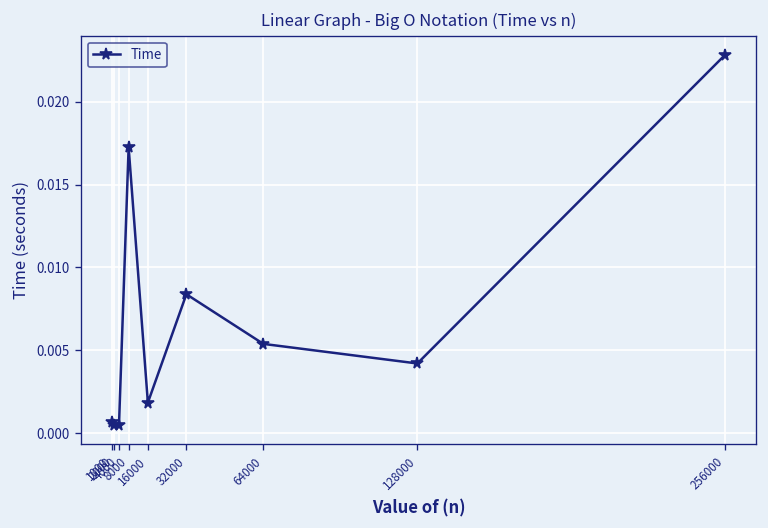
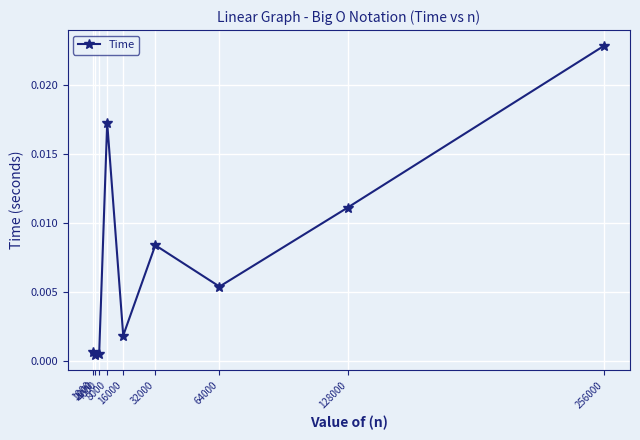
  {
    "1000": 0.0007,
    "2000": 0.0005,
    "4000": 0.0005,
    "8000": 0.0172,
    "16000": 0.0018,
    "32000": 0.0084,
    "64000": 0.0054,
-   "128000": 0.0042,
+   "128000": 0.0111,
    "256000": 0.0228
  }
